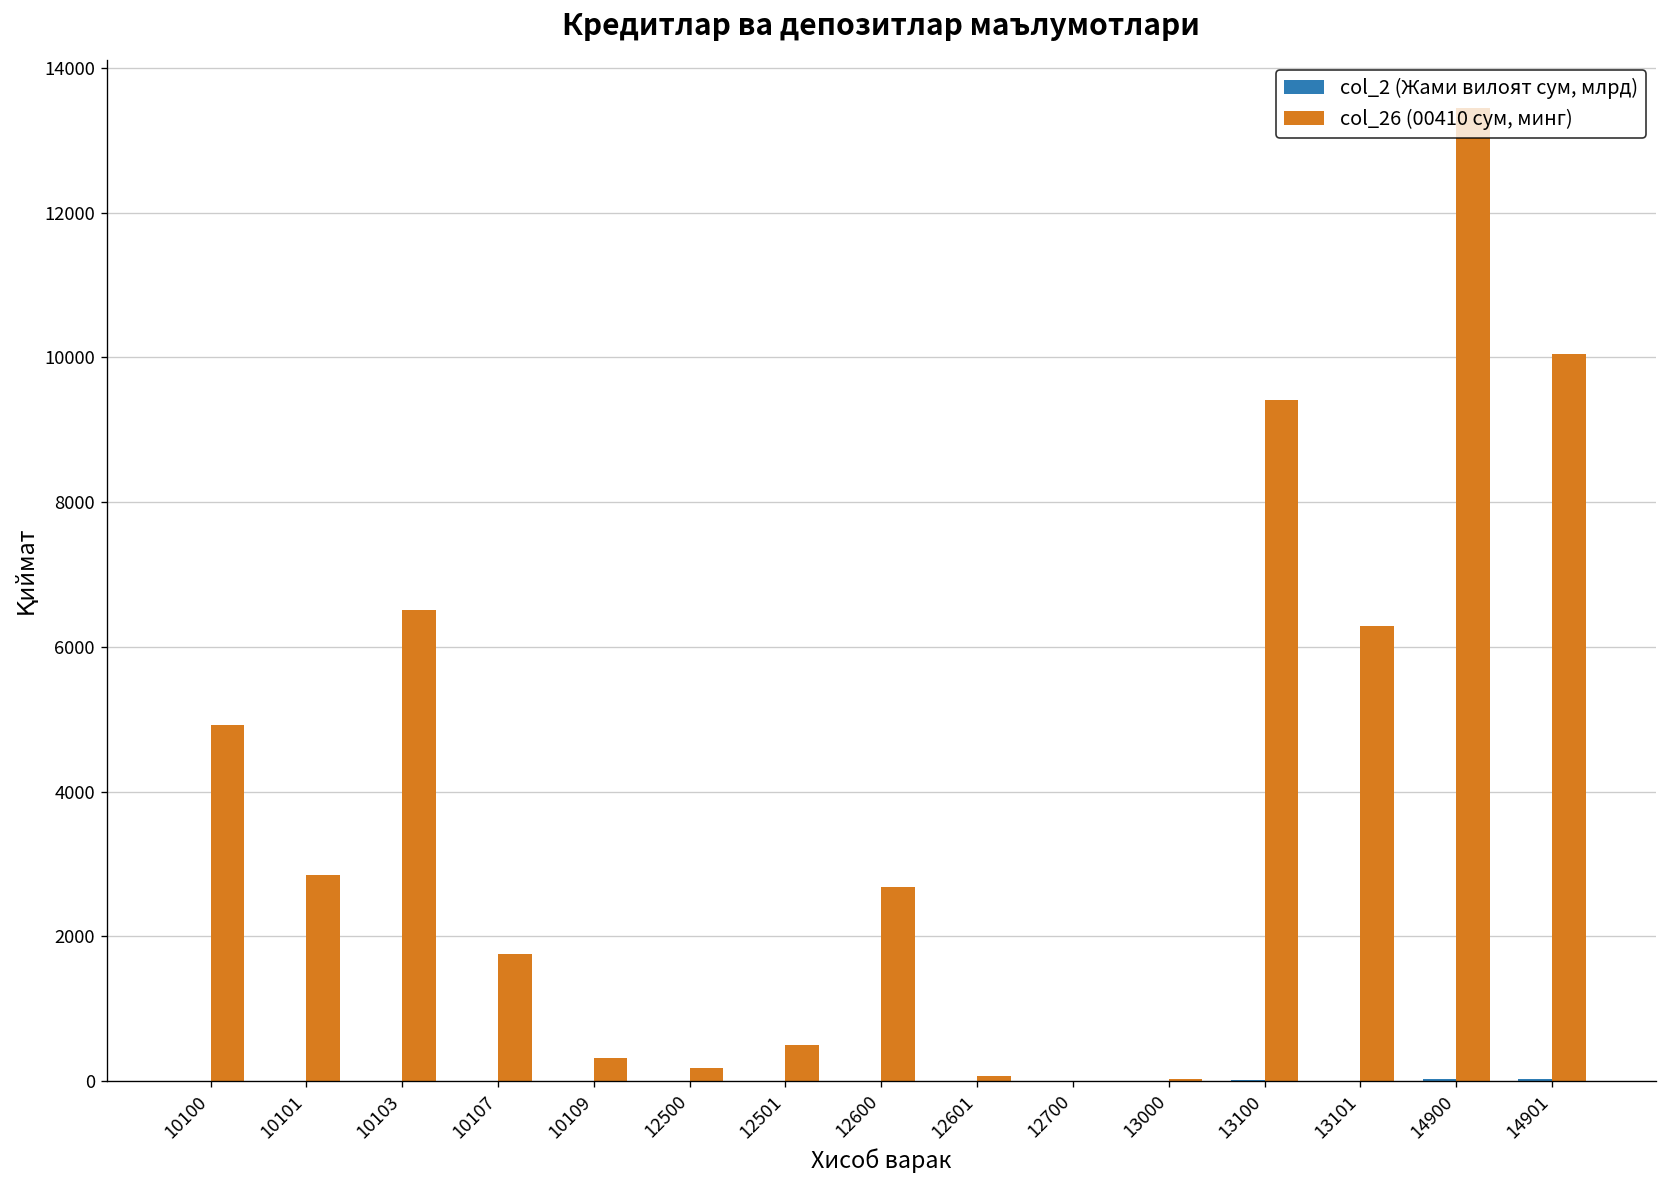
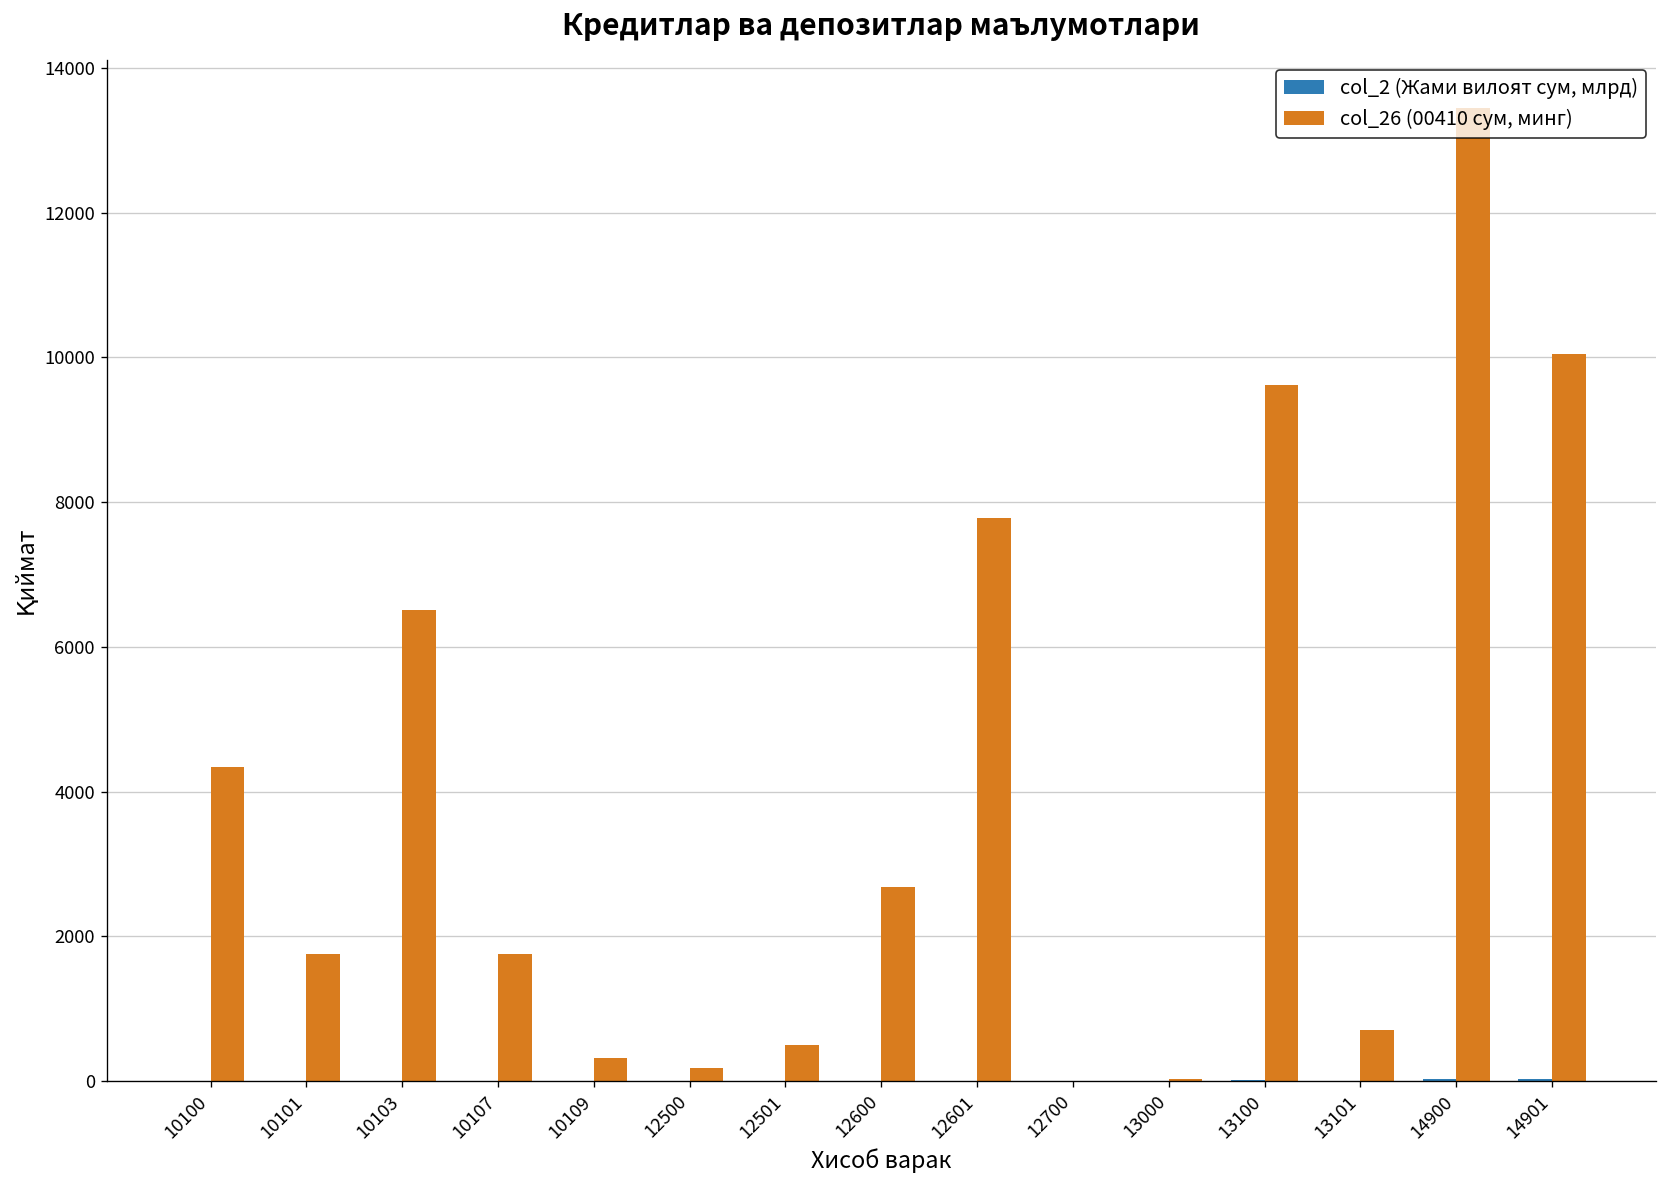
  {
    "col_26 (00410 сум, минг)": {
-     "10100": 4900,
-     "10101": 2900,
+     "10100": 4300,
+     "10101": 1800,
      "10103": 6500,
      "10107": 1800,
      "10109": 300,
      "12500": 200,
      "12501": 500,
      "12600": 2700,
-     "12601": 100,
+     "12601": 7800,
      "12700": 0,
-     "13100": 9400,
-     "13101": 6300,
+     "13100": 9600,
+     "13101": 700,
      "14901": 10100
    }
  }
